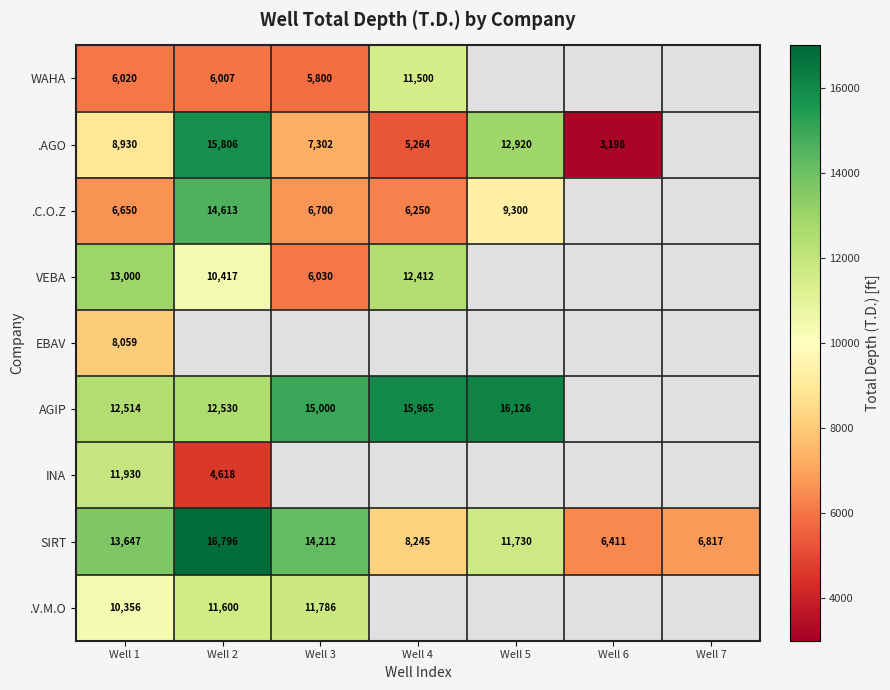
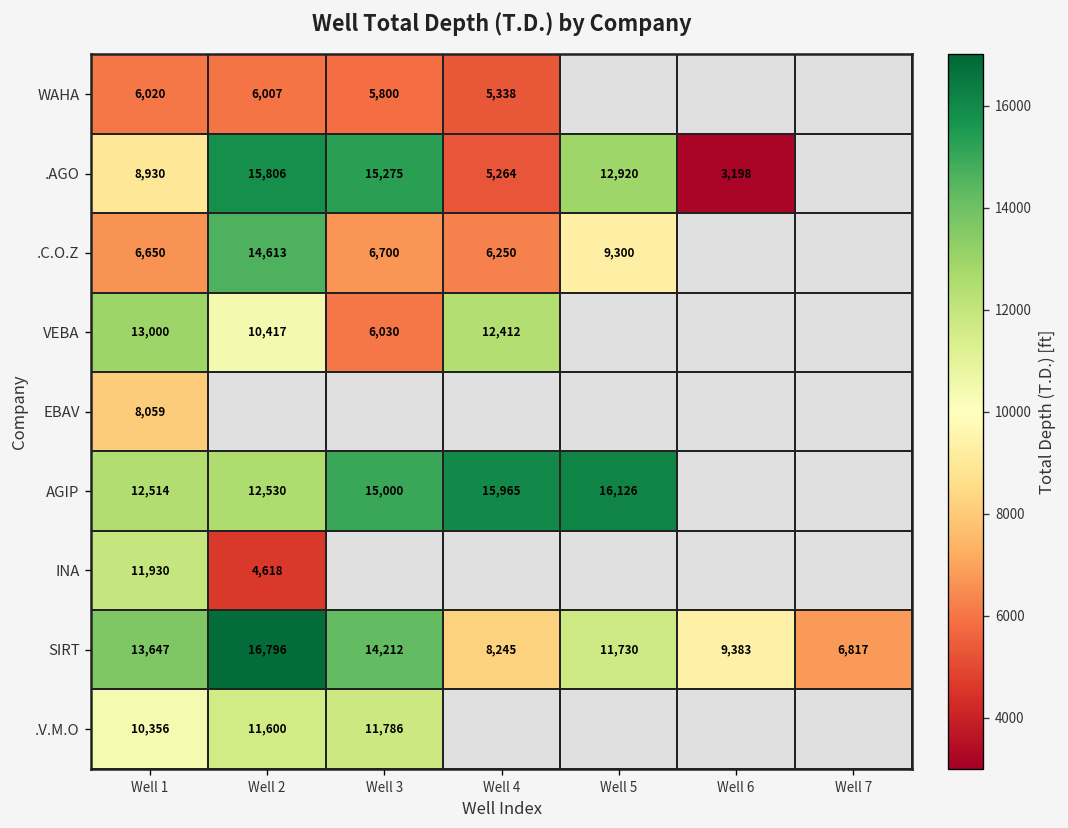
  {
    "WAHA": {
      "Well 1": "6,020",
      "Well 2": "6,007",
      "Well 3": "5,800",
-     "Well 4": "11,500"
+     "Well 4": "5,338"
    },
    ".AGO": {
      "Well 1": "8,930",
      "Well 2": "15,806",
-     "Well 3": "7,302",
+     "Well 3": "15,275",
      "Well 4": "5,264",
      "Well 5": "12,920",
      "Well 6": "3,198"
    },
    ".C.O.Z": {
      "Well 1": "6,650",
      "Well 2": "14,613",
      "Well 3": "6,700",
      "Well 4": "6,250",
      "Well 5": "9,300"
    },
    "VEBA": {
      "Well 1": "13,000",
      "Well 2": "10,417",
      "Well 3": "6,030",
      "Well 4": "12,412"
    },
    "EBAV": {
      "Well 1": "8,059"
    },
    "AGIP": {
      "Well 1": "12,514",
      "Well 2": "12,530",
      "Well 3": "15,000",
      "Well 4": "15,965",
      "Well 5": "16,126"
    },
    "INA": {
      "Well 1": "11,930",
      "Well 2": "4,618"
    },
    "SIRT": {
      "Well 1": "13,647",
      "Well 2": "16,796",
      "Well 3": "14,212",
      "Well 4": "8,245",
      "Well 5": "11,730",
-     "Well 6": "6,411",
+     "Well 6": "9,383",
      "Well 7": "6,817"
    },
    ".V.M.O": {
      "Well 1": "10,356",
      "Well 2": "11,600",
      "Well 3": "11,786"
    }
  }
